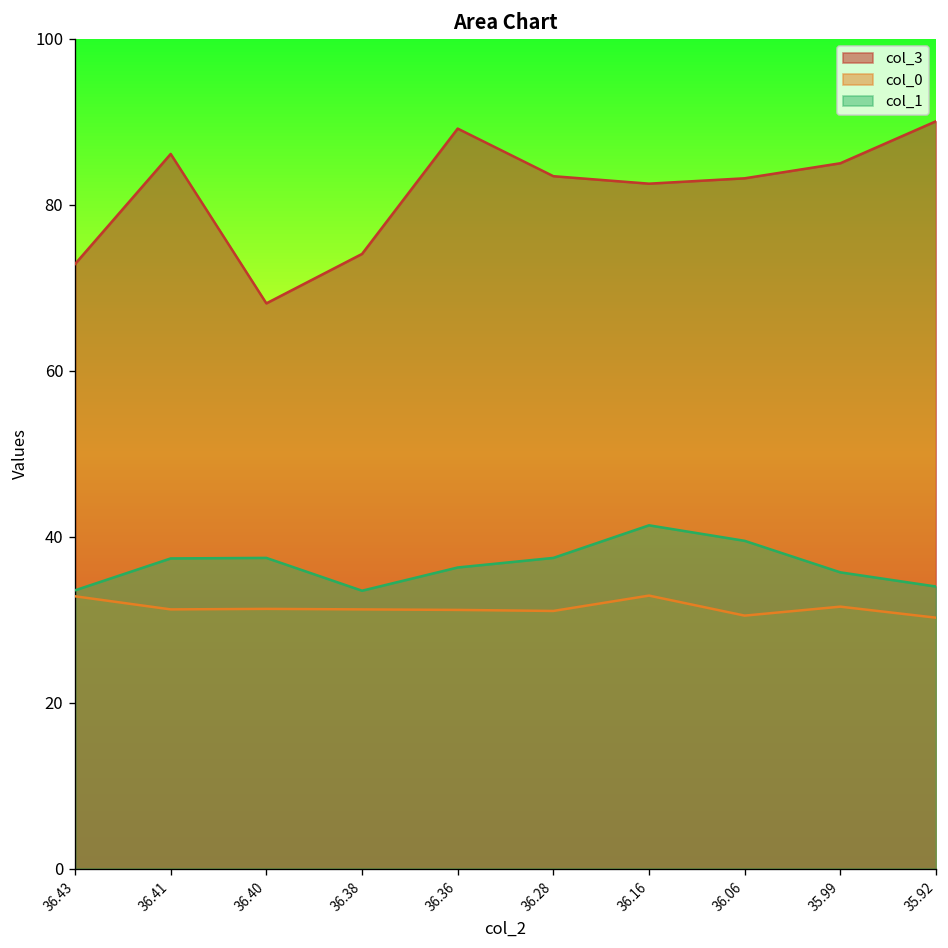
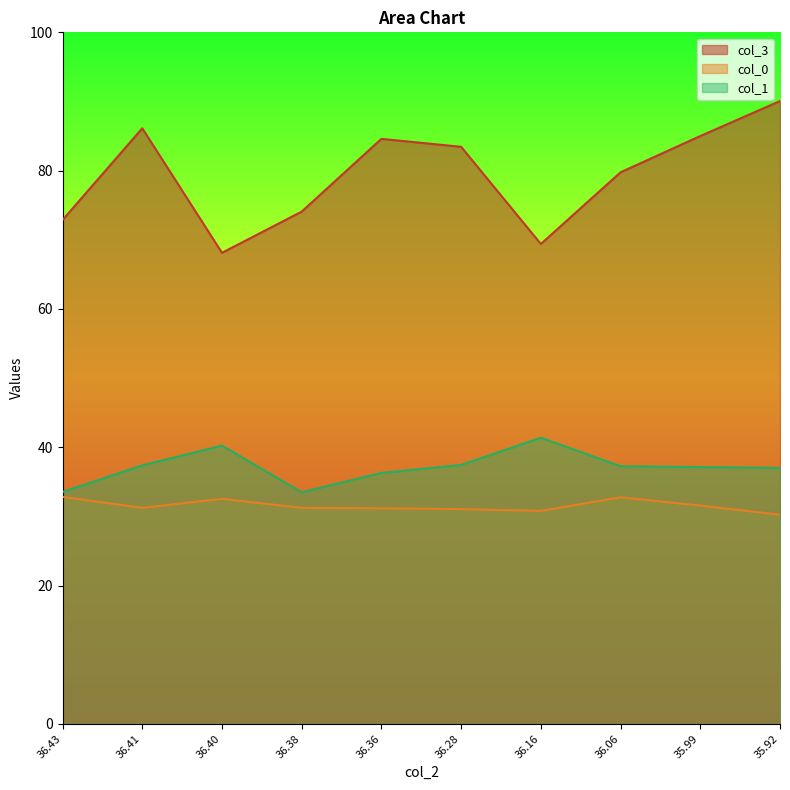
  {
    "col_3": {
      "36.43": 73,
      "36.41": 86,
      "36.40": 68,
      "36.38": 74,
-     "36.36": 89,
+     "36.36": 85,
      "36.28": 83,
-     "36.16": 83,
-     "36.06": 83,
+     "36.16": 69,
+     "36.06": 80,
      "35.99": 85,
      "35.92": 90
    },
    "col_0": {
      "36.43": 33,
      "36.41": 31,
-     "36.40": 31,
+     "36.40": 33,
      "36.38": 31,
      "36.36": 31,
      "36.28": 31,
-     "36.16": 33,
-     "36.06": 30,
+     "36.16": 31,
+     "36.06": 33,
      "35.99": 32,
      "35.92": 30
    },
    "col_1": {
      "36.43": 34,
      "36.41": 37,
-     "36.40": 37,
+     "36.40": 40,
      "36.38": 33,
      "36.36": 36,
      "36.28": 37,
      "36.16": 41,
-     "36.06": 40,
-     "35.99": 36,
-     "35.92": 34
+     "36.06": 37,
+     "35.99": 37,
+     "35.92": 37
    }
  }
